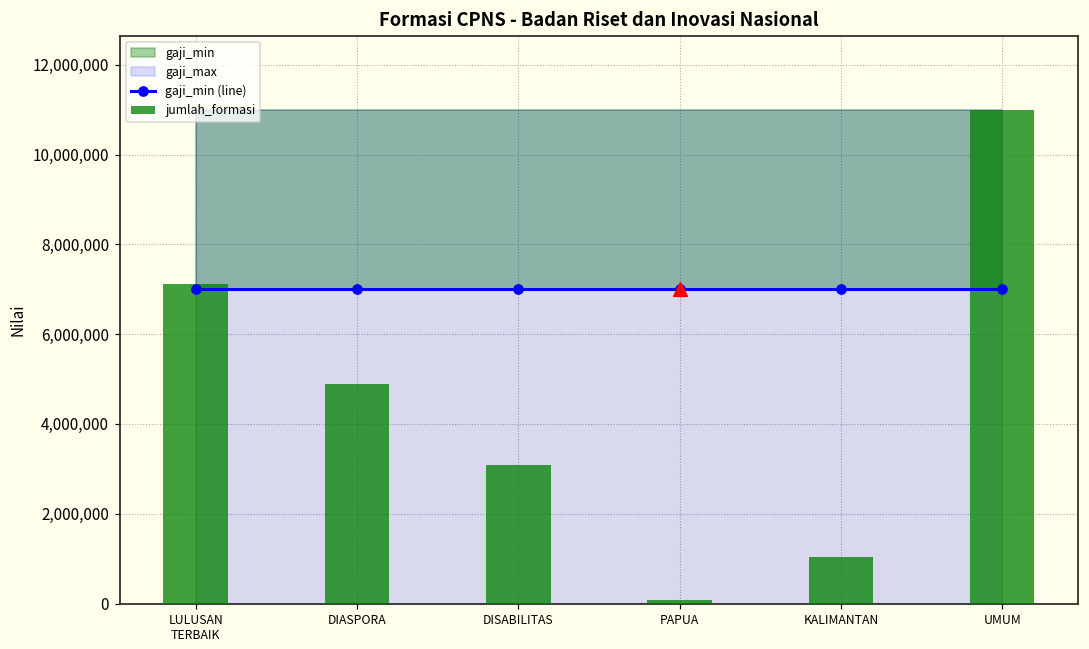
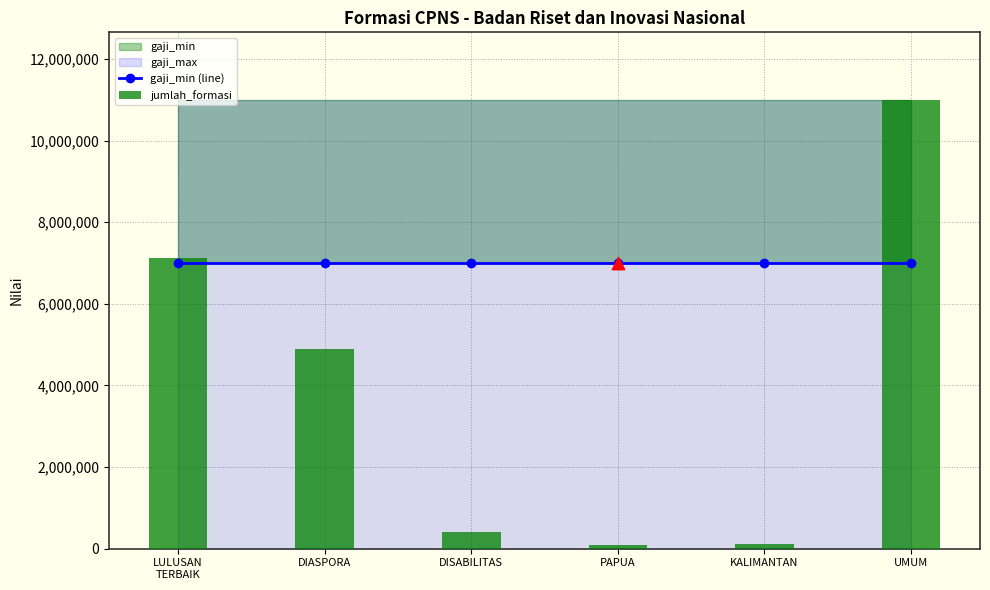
  {
    "jumlah_formasi": {
      "LULUSAN TERBAIK": "7,100,000",
      "DIASPORA": "4,900,000",
-     "DISABILITAS": "3,100,000",
+     "DISABILITAS": "400,000",
      "PAPUA": "100,000",
-     "KALIMANTAN": "1,000,000",
+     "KALIMANTAN": "100,000",
      "UMUM": "11,000,000"
    }
  }
